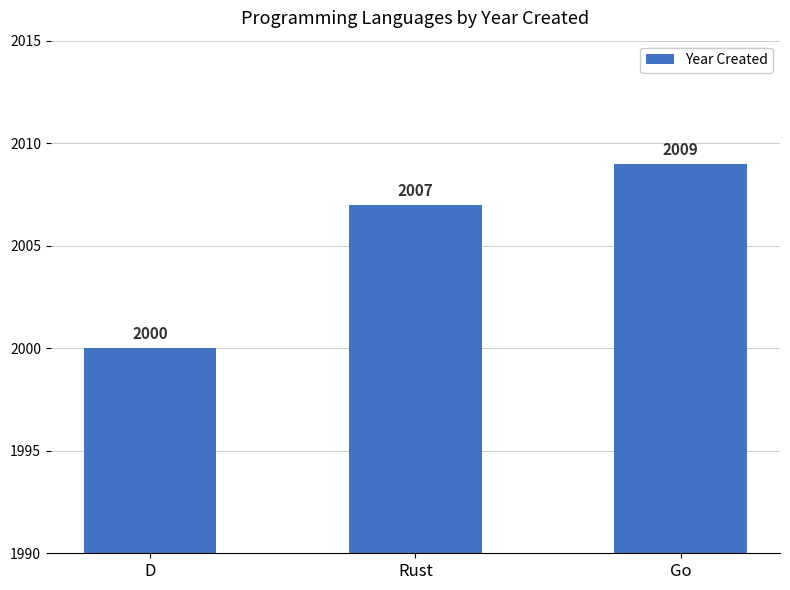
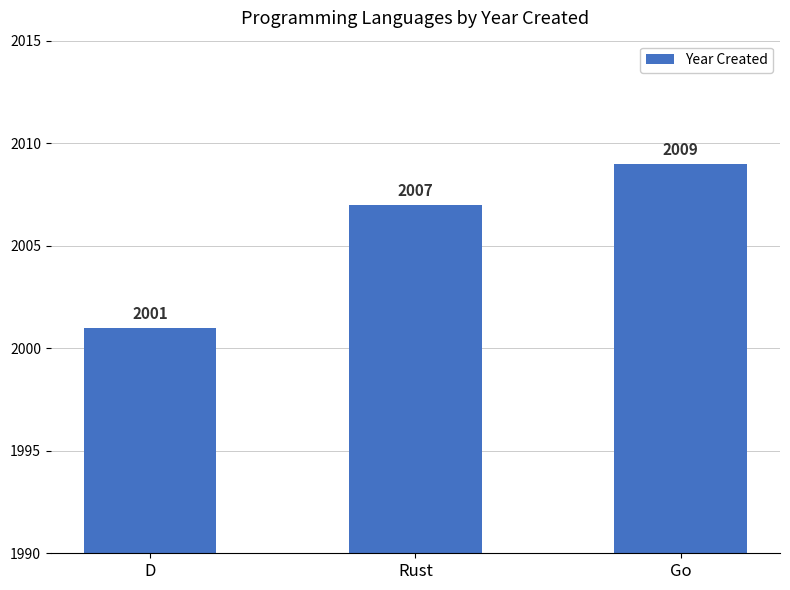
  {
-   "D": 2000,
+   "D": 2001,
    "Rust": 2007,
    "Go": 2009
  }
